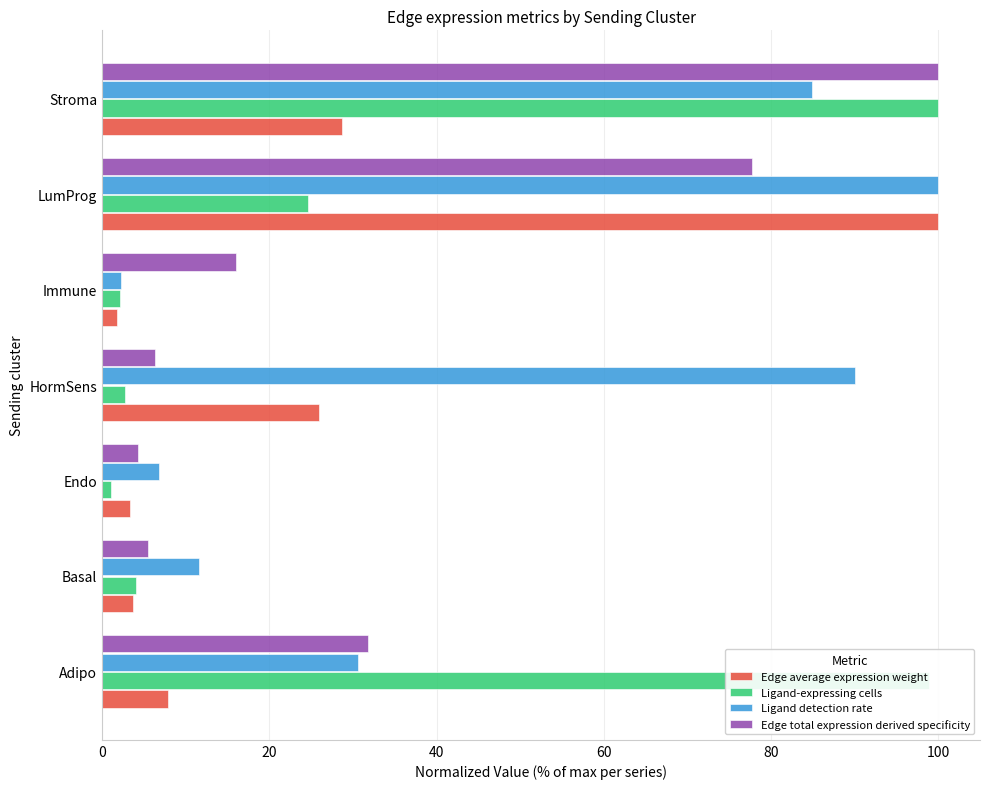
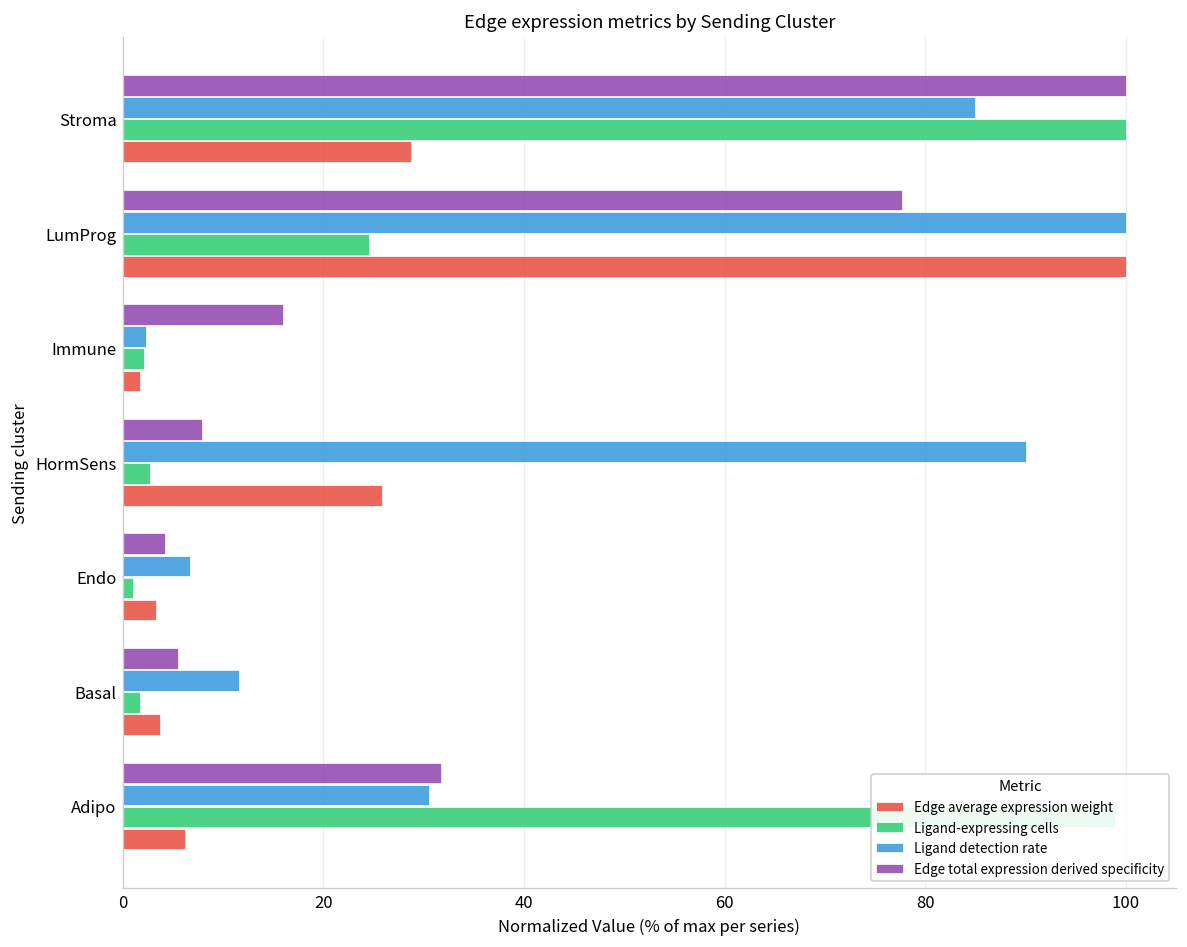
  {
    "Edge average expression weight": {
      "Stroma": 29,
      "LumProg": 100,
      "Immune": 2,
      "HormSens": 26,
      "Endo": 3,
      "Basal": 4,
-     "Adipo": 8
+     "Adipo": 6
    },
    "Ligand-expressing cells": {
      "Stroma": 100,
      "LumProg": 25,
      "Immune": 2,
      "HormSens": 3,
      "Endo": 1,
-     "Basal": 4
+     "Basal": 2
    },
    "Ligand detection rate": {
      "Stroma": 85,
      "LumProg": 100,
      "Immune": 2,
      "HormSens": 90,
      "Endo": 7,
      "Basal": 12,
      "Adipo": 31
    },
    "Edge total expression derived specificity": {
      "Stroma": 100,
      "LumProg": 78,
      "Immune": 16,
-     "HormSens": 6,
+     "HormSens": 8,
      "Endo": 4,
      "Basal": 6,
      "Adipo": 32
    }
  }
